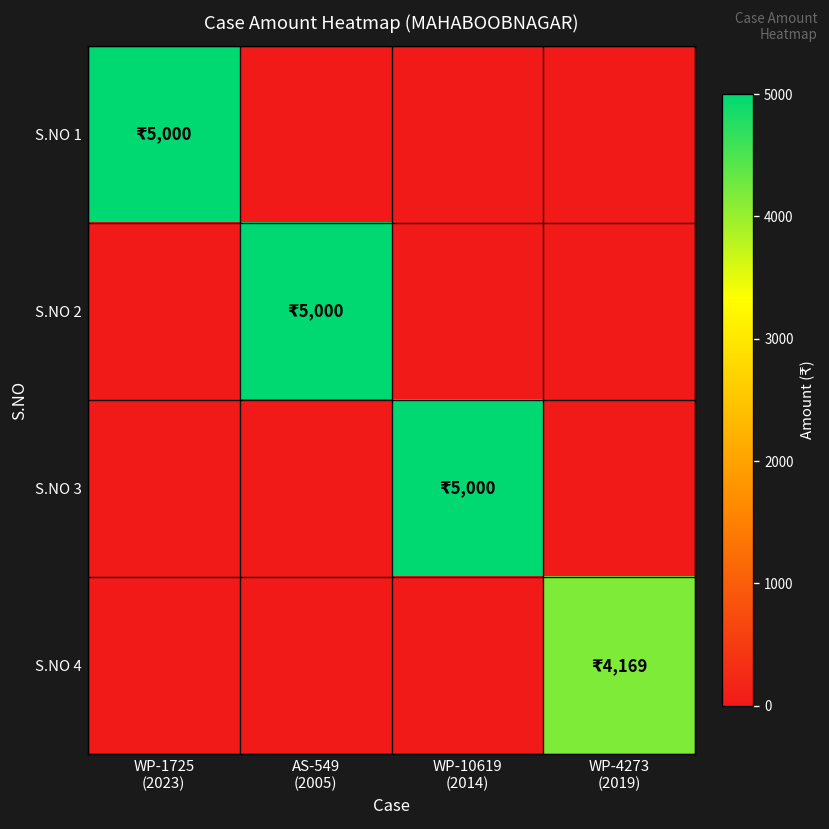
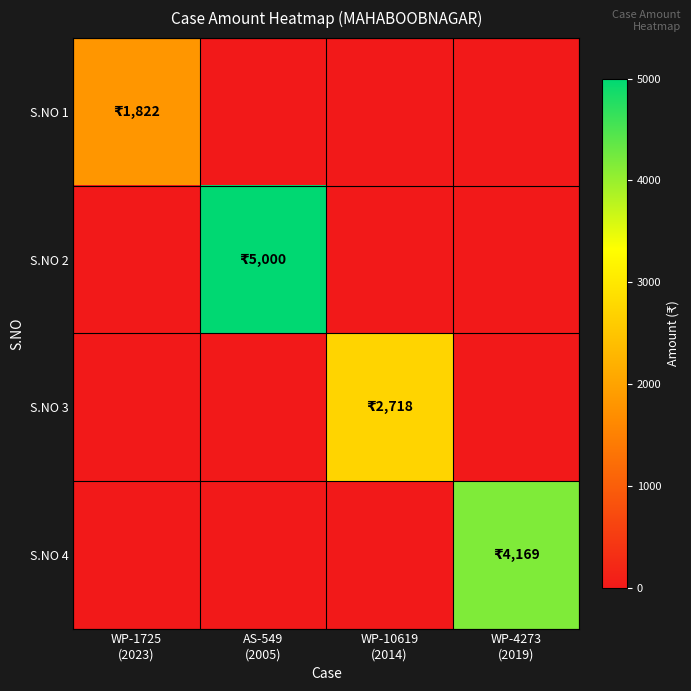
  {
    "S.NO 1": {
-     "WP-1725 (2023)": "5,000"
+     "WP-1725 (2023)": "1,822"
    },
    "S.NO 2": {
      "AS-549 (2005)": "5,000"
    },
    "S.NO 3": {
-     "WP-10619 (2014)": "5,000"
+     "WP-10619 (2014)": "2,718"
    },
    "S.NO 4": {
      "WP-4273 (2019)": "4,169"
    }
  }
